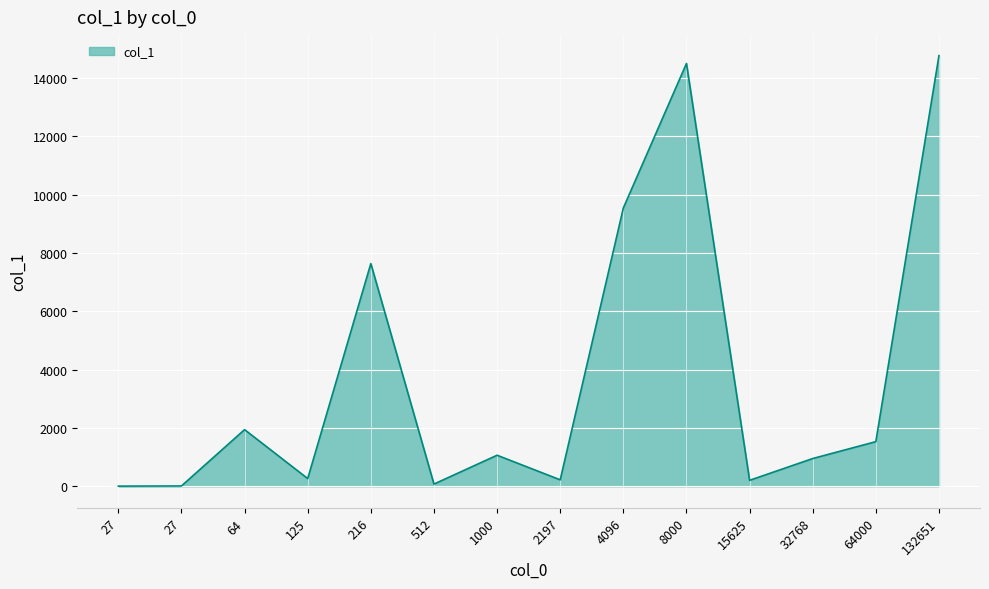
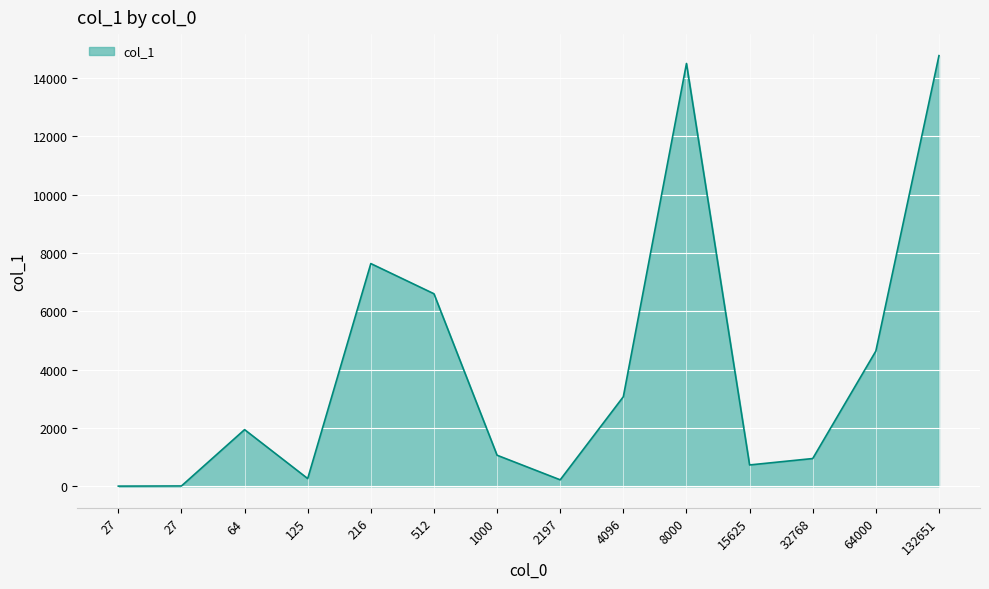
  {
    "64": 1900,
    "125": 300,
    "216": 7600,
-   "512": 100,
+   "512": 6600,
    "1000": 1100,
    "2197": 200,
-   "4096": 9500,
+   "4096": 3100,
    "8000": 14500,
-   "15625": 200,
+   "15625": 700,
    "32768": 1000,
-   "64000": 1500,
+   "64000": 4600,
    "132651": 14800
  }
